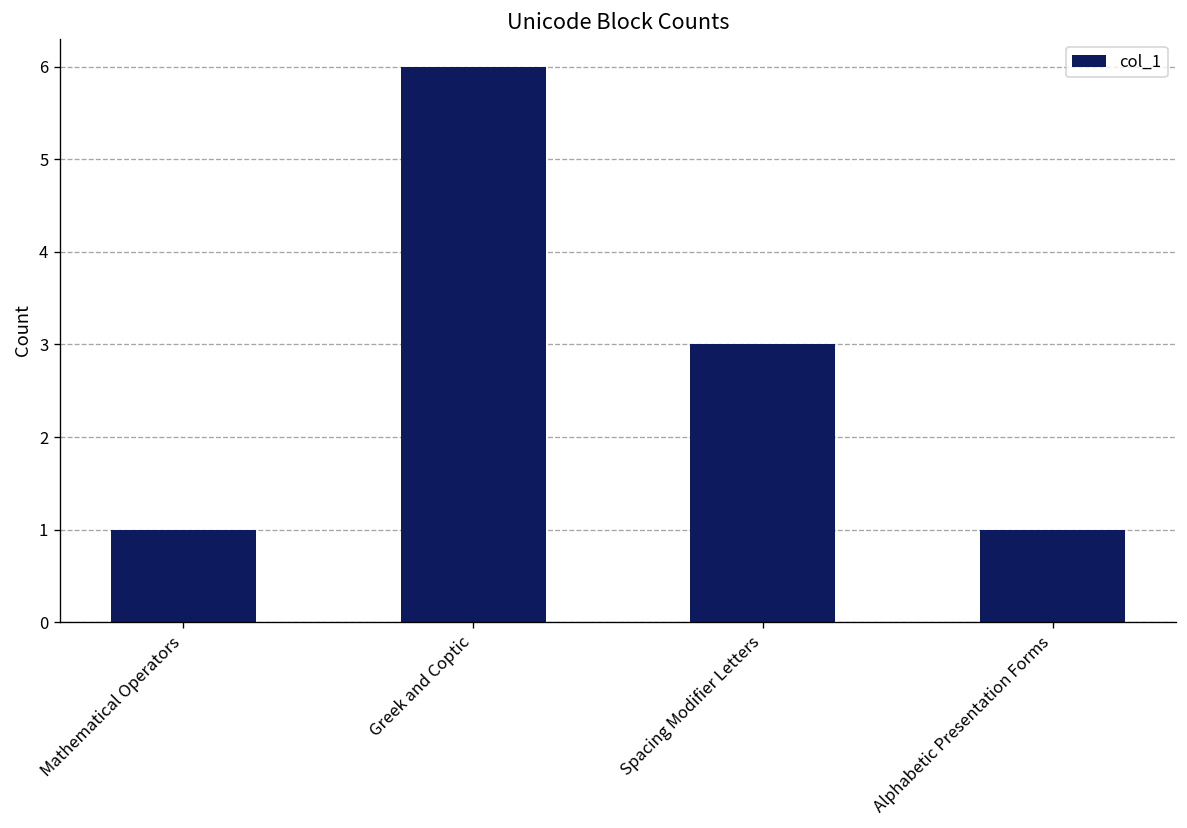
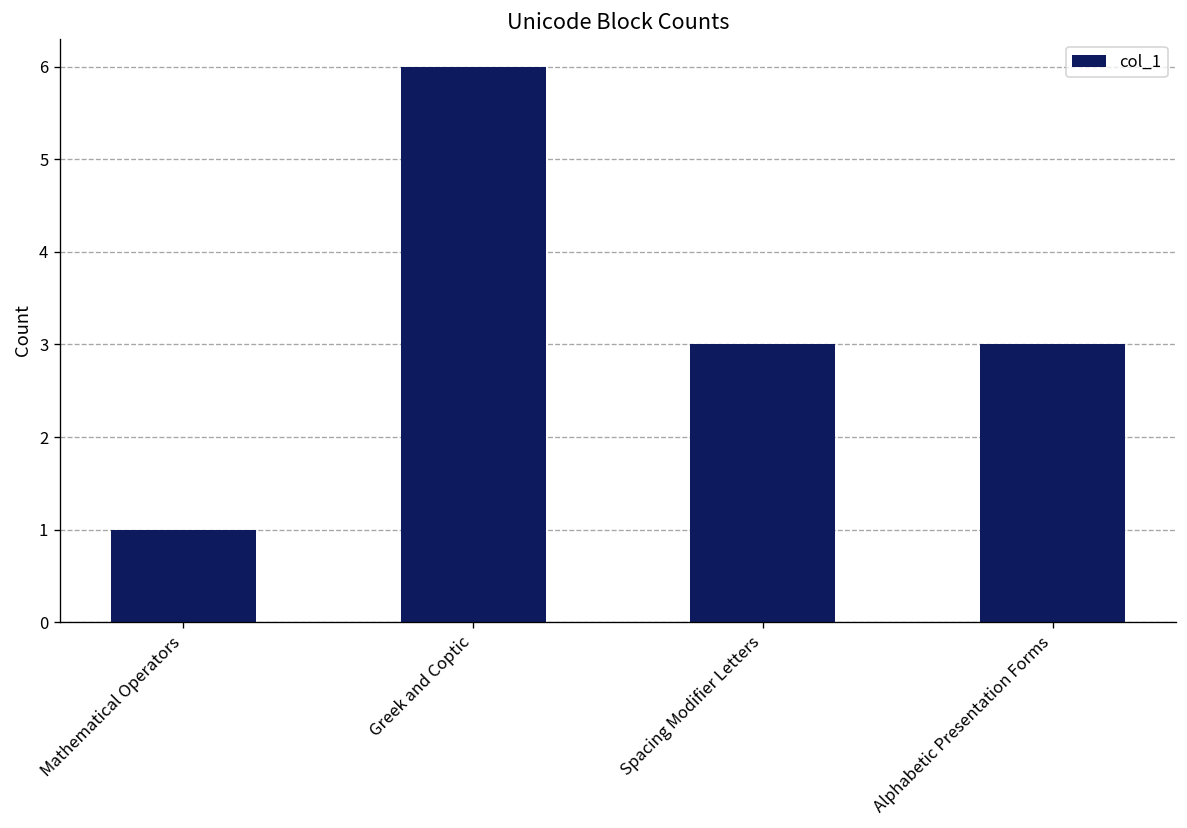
  {
    "Mathematical Operators": 1,
    "Greek and Coptic": 6,
    "Spacing Modifier Letters": 3,
-   "Alphabetic Presentation Forms": 1
+   "Alphabetic Presentation Forms": 3
  }
